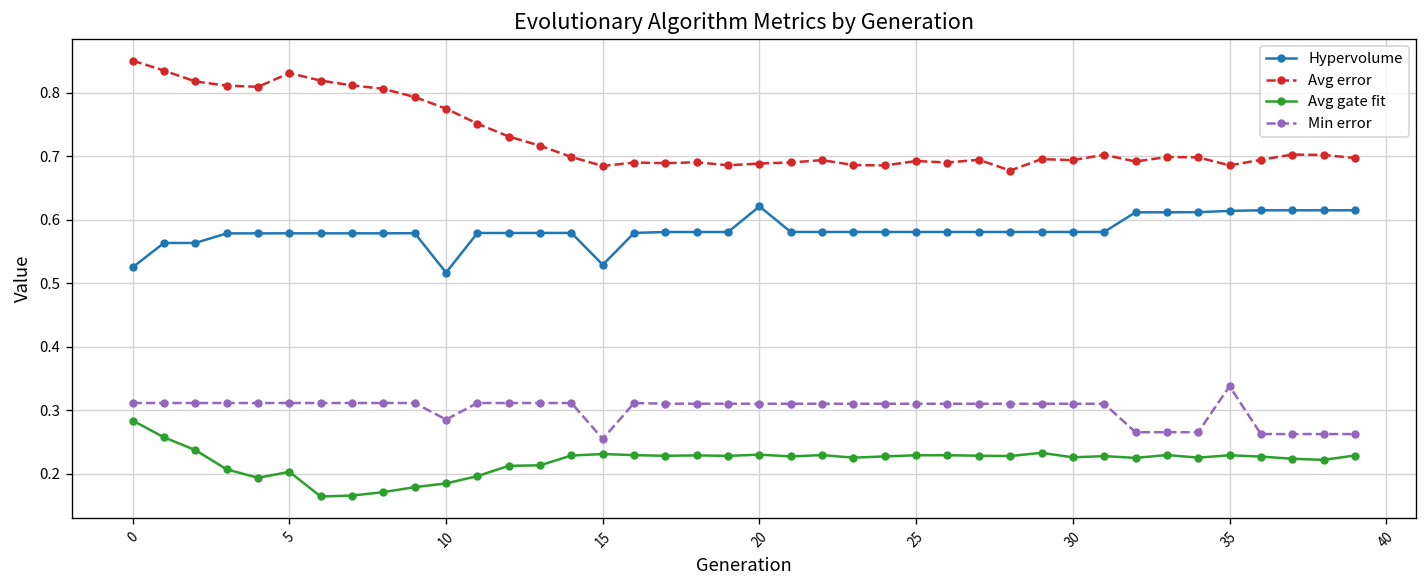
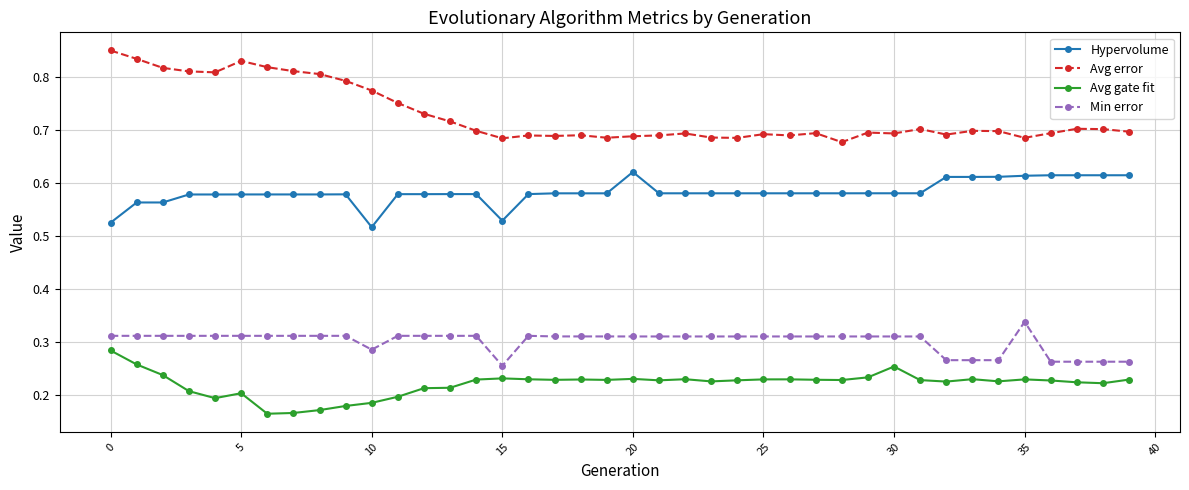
  {
    "Hypervolume": {
      "0": 0.53,
      "5": 0.58,
      "10": 0.52,
      "15": 0.53,
      "20": 0.62,
      "25": 0.58,
      "30": 0.58,
      "35": 0.61
    },
    "Avg error": {
      "0": 0.85,
      "5": 0.83,
      "10": 0.78,
      "15": 0.68,
      "20": 0.69,
      "25": 0.69,
      "30": 0.69,
      "35": 0.69
    },
    "Avg gate fit": {
      "0": 0.28,
      "5": 0.20,
      "10": 0.19,
      "15": 0.23,
      "20": 0.23,
      "25": 0.23,
-     "30": 0.23,
+     "30": 0.25,
      "35": 0.23
    },
    "Min error": {
      "0": 0.31,
      "5": 0.31,
      "10": 0.29,
      "15": 0.26,
      "20": 0.31,
      "25": 0.31,
      "30": 0.31,
      "35": 0.34
    }
  }
